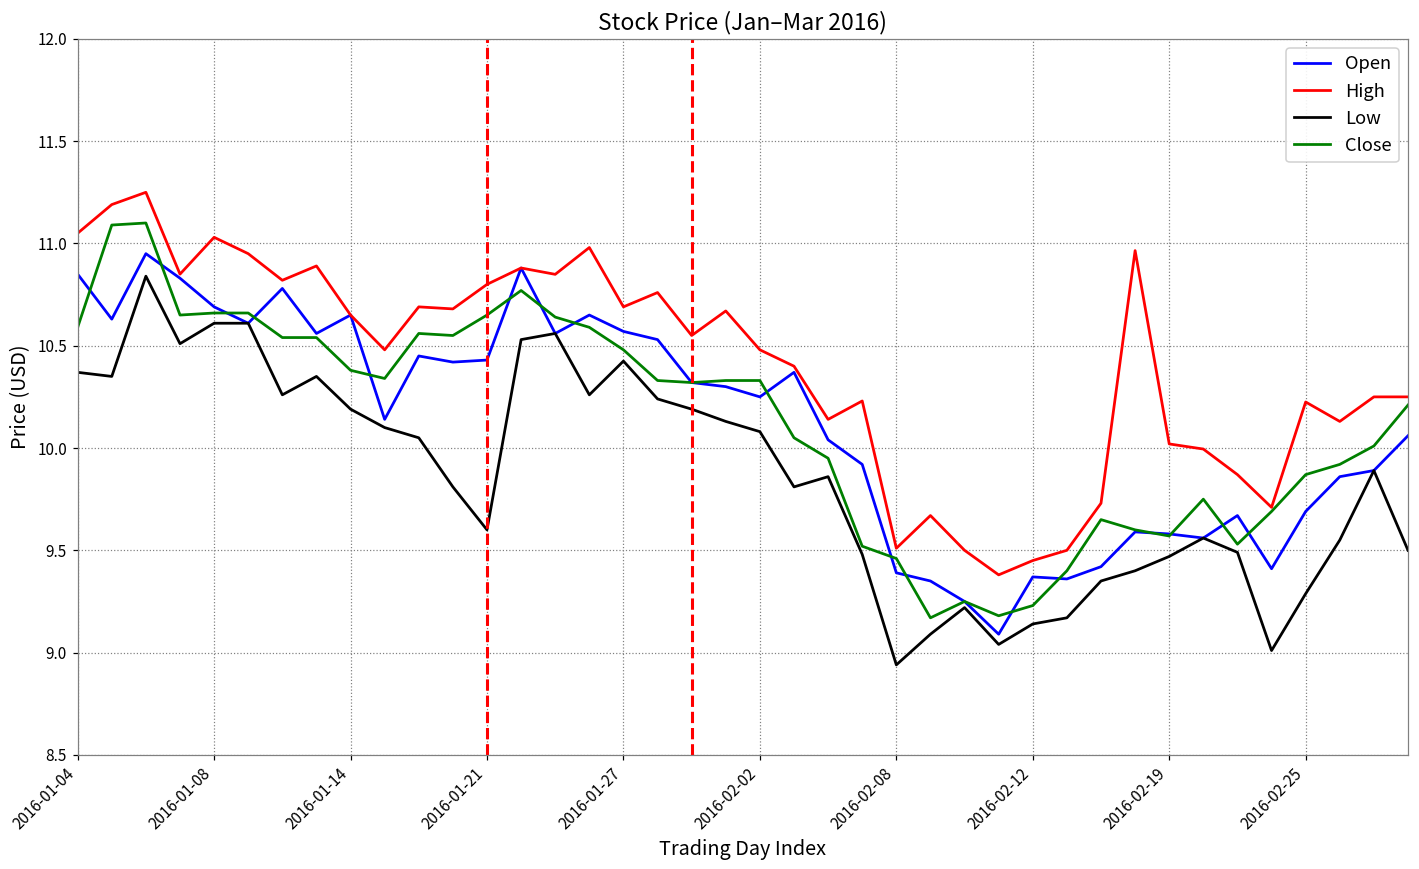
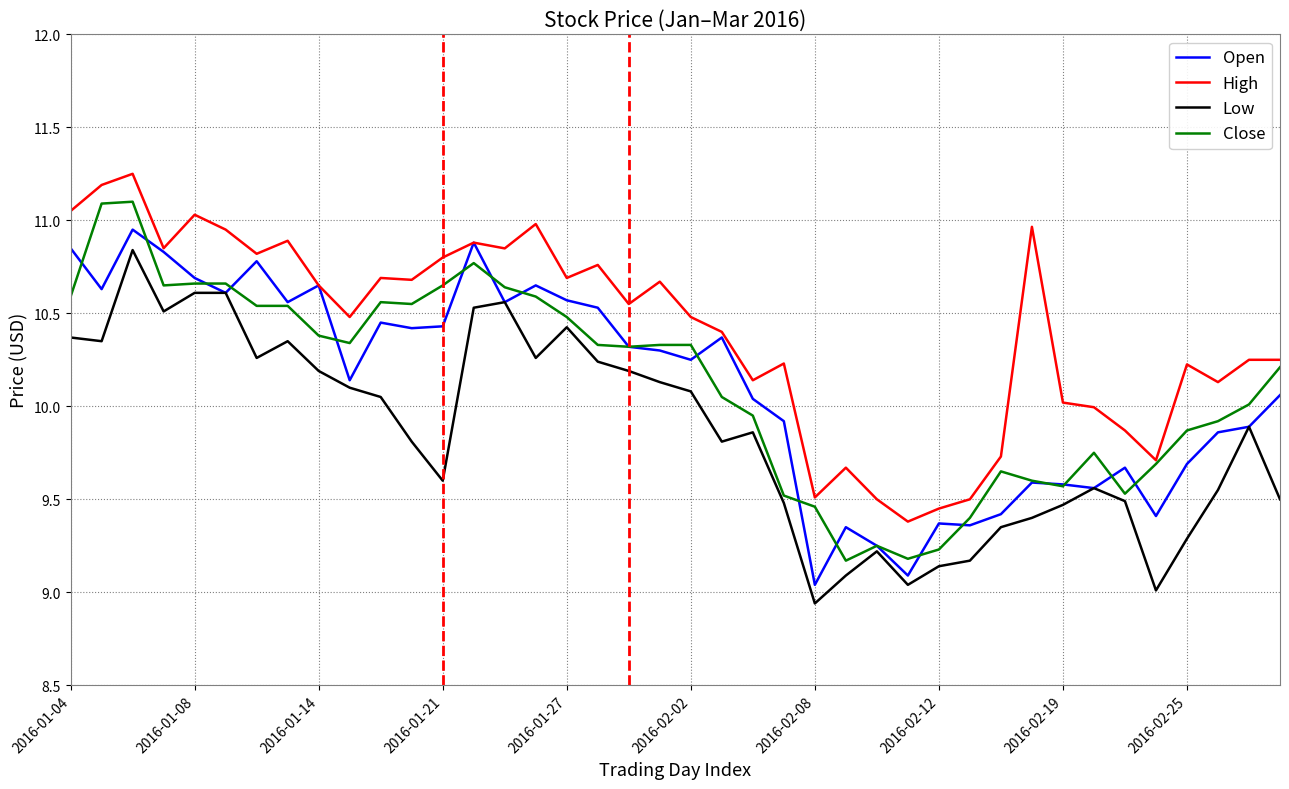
  {
    "Open": {
      "2016-01-04": 10.85,
      "2016-01-08": 10.69,
      "2016-01-21": 10.43,
      "2016-01-27": 10.57,
      "2016-02-02": 10.25,
-     "2016-02-08": 9.39,
+     "2016-02-08": 9.04,
      "2016-02-12": 9.37,
      "2016-02-25": 9.69
    },
    "High": {
      "2016-01-04": 11.05,
      "2016-01-08": 11.03,
      "2016-01-21": 10.80,
      "2016-01-27": 10.69,
      "2016-02-02": 10.48,
      "2016-02-08": 9.51,
      "2016-02-12": 9.45,
      "2016-02-19": 10.02,
      "2016-02-25": 10.23
    },
    "Low": {
      "2016-01-04": 10.37,
      "2016-01-08": 10.61,
      "2016-01-14": 10.19,
      "2016-01-21": 9.60,
      "2016-01-27": 10.43,
      "2016-02-02": 10.08,
      "2016-02-08": 8.94,
      "2016-02-12": 9.14,
      "2016-02-19": 9.47,
      "2016-02-25": 9.29
    },
    "Close": {
      "2016-01-04": 10.59,
      "2016-01-08": 10.66,
      "2016-01-14": 10.38,
      "2016-01-21": 10.65,
      "2016-01-27": 10.48,
      "2016-02-02": 10.33,
      "2016-02-08": 9.46,
      "2016-02-12": 9.23,
      "2016-02-25": 9.87
    }
  }
